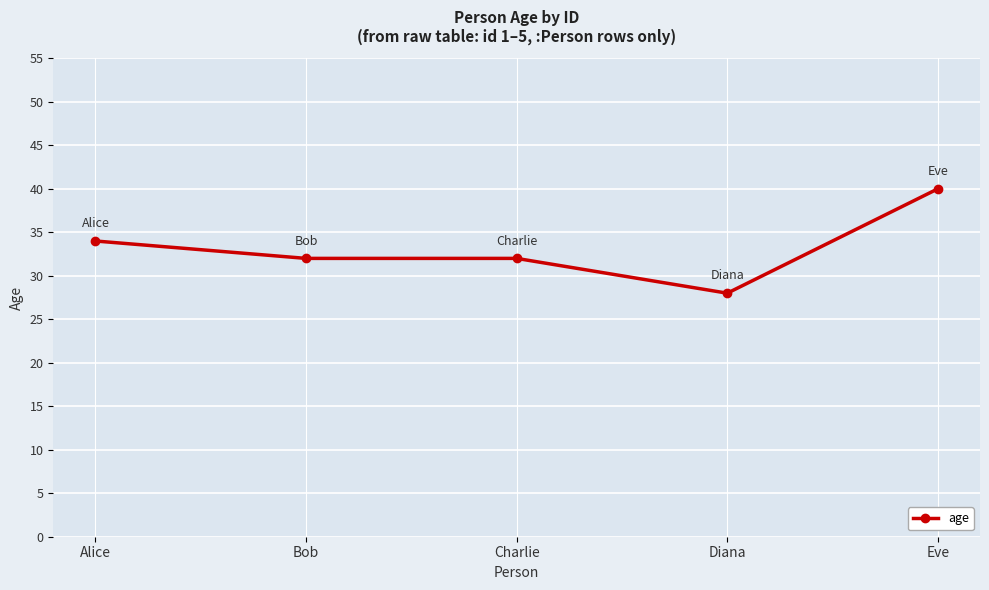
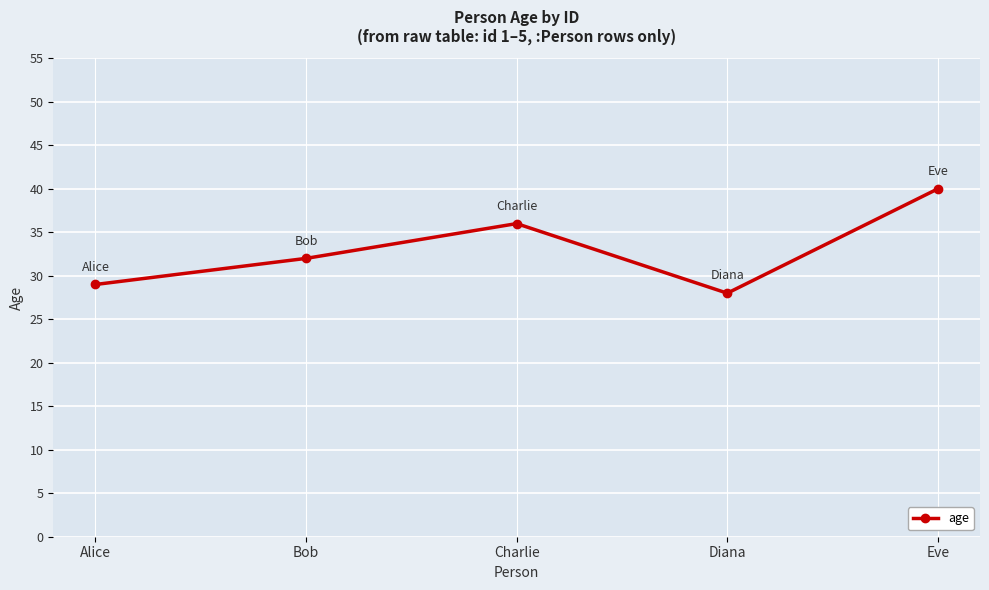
  {
-   "Alice": 34,
+   "Alice": 29,
    "Bob": 32,
-   "Charlie": 32,
+   "Charlie": 36,
    "Diana": 28,
    "Eve": 40
  }
